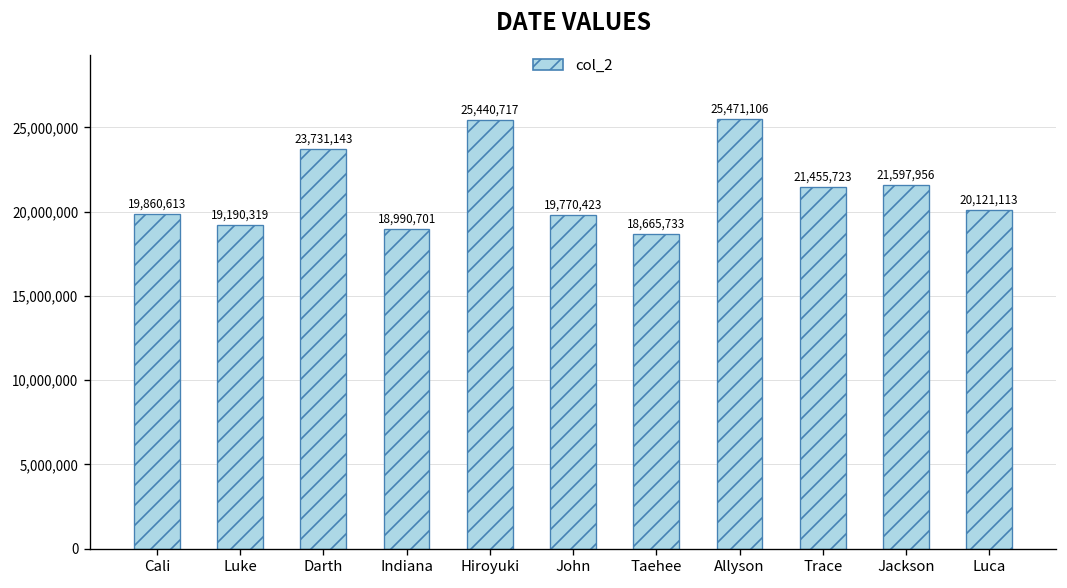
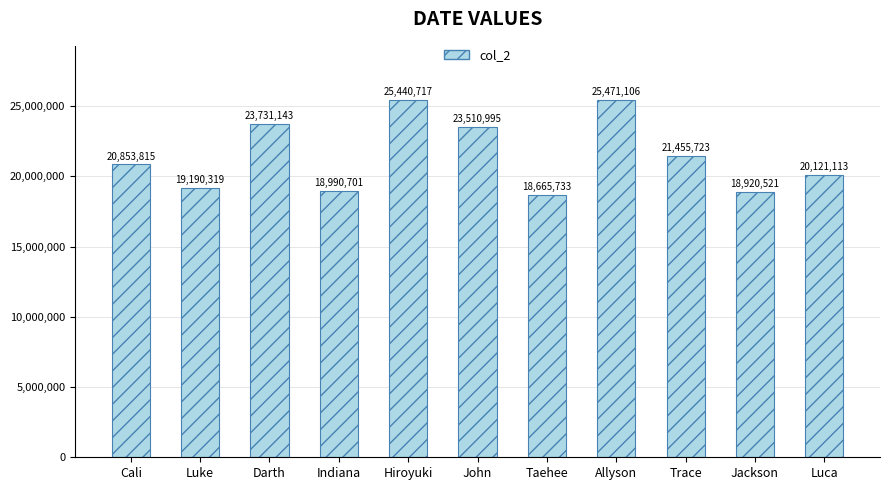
  {
-   "Cali": "19,860,613",
+   "Cali": "20,853,815",
    "Luke": "19,190,319",
    "Darth": "23,731,143",
    "Indiana": "18,990,701",
    "Hiroyuki": "25,440,717",
-   "John": "19,770,423",
+   "John": "23,510,995",
    "Taehee": "18,665,733",
    "Allyson": "25,471,106",
    "Trace": "21,455,723",
-   "Jackson": "21,597,956",
+   "Jackson": "18,920,521",
    "Luca": "20,121,113"
  }
